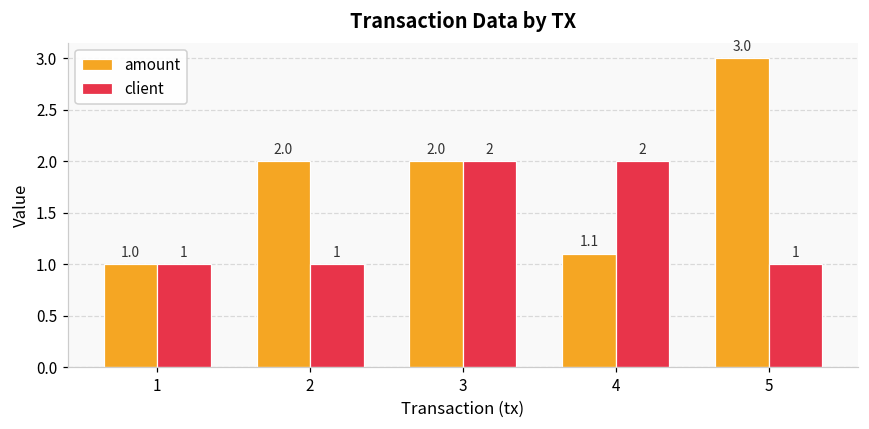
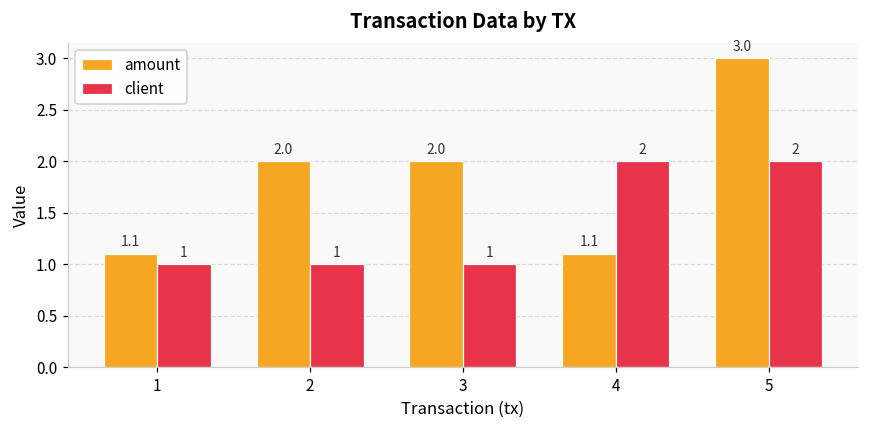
  {
    "amount": {
-     "1": 1.0,
+     "1": 1.1,
      "2": 2.0,
      "3": 2.0,
      "4": 1.1,
      "5": 3.0
    },
    "client": {
      "1": 1,
      "2": 1,
-     "3": 2,
+     "3": 1,
      "4": 2,
-     "5": 1
+     "5": 2
    }
  }
